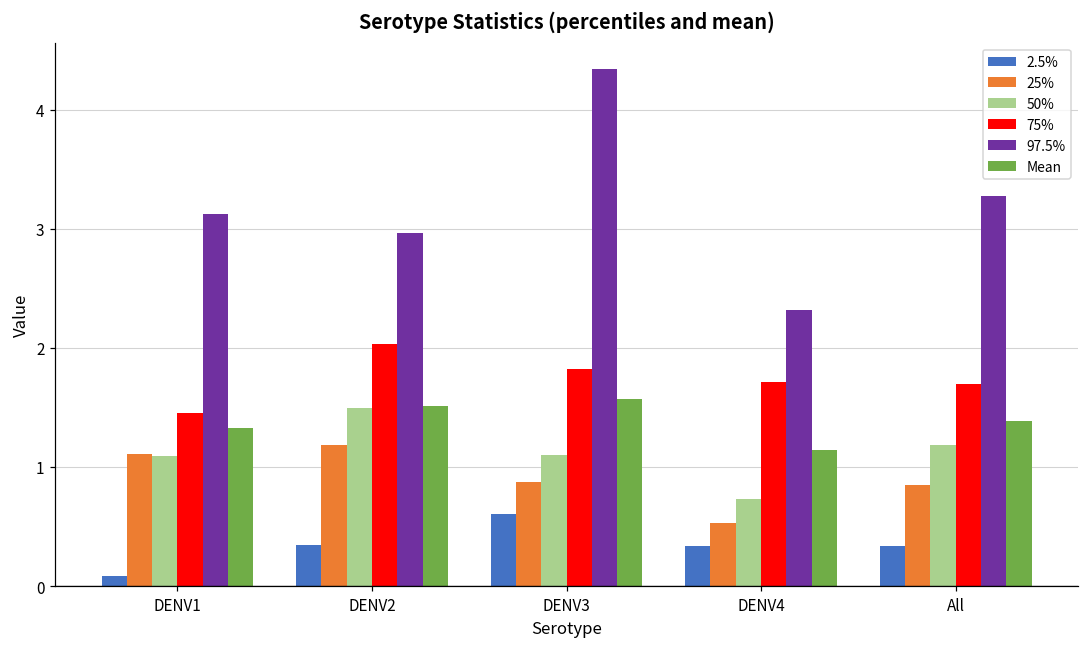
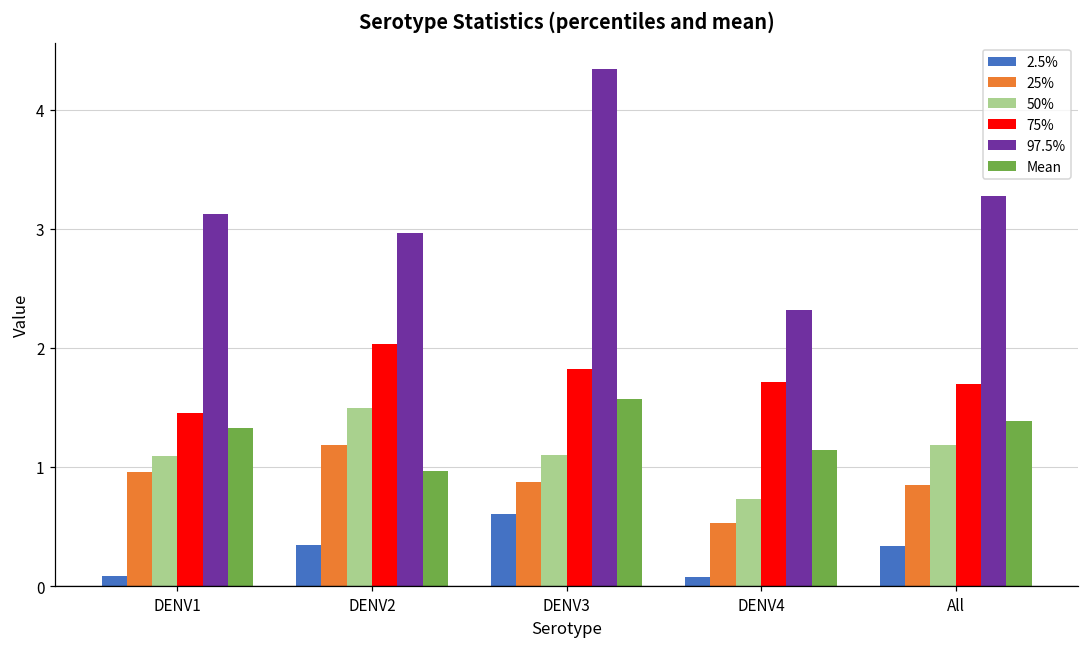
  {
    "2.5%": {
      "DENV1": 0.09,
      "DENV2": 0.35,
      "DENV3": 0.61,
-     "DENV4": 0.33,
+     "DENV4": 0.07,
      "All": 0.33
    },
    "25%": {
-     "DENV1": 1.11,
+     "DENV1": 0.96,
      "DENV2": 1.18,
      "DENV3": 0.87,
      "DENV4": 0.53,
      "All": 0.85
    },
    "50%": {
      "DENV1": 1.10,
      "DENV2": 1.50,
      "DENV3": 1.10,
      "DENV4": 0.73,
      "All": 1.19
    },
    "75%": {
      "DENV1": 1.45,
      "DENV2": 2.03,
      "DENV3": 1.83,
      "DENV4": 1.71,
      "All": 1.70
    },
    "97.5%": {
      "DENV1": 3.12,
      "DENV2": 2.97,
      "DENV3": 4.34,
      "DENV4": 2.32,
      "All": 3.27
    },
    "Mean": {
      "DENV1": 1.33,
-     "DENV2": 1.51,
+     "DENV2": 0.97,
      "DENV3": 1.57,
      "DENV4": 1.14,
      "All": 1.39
    }
  }
